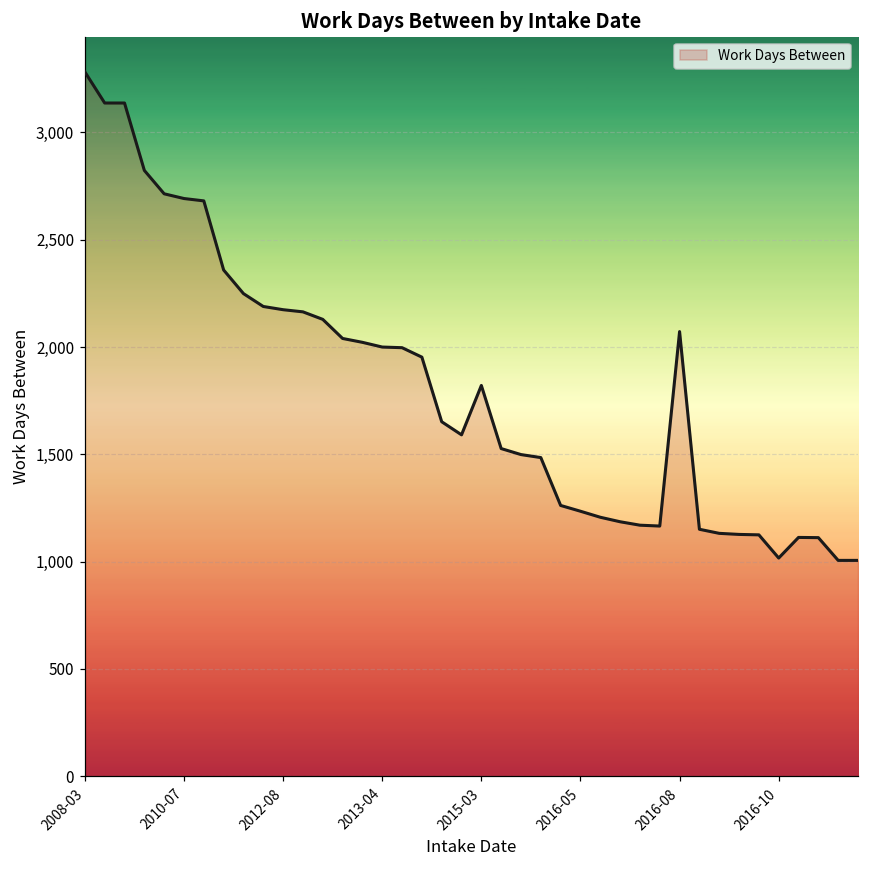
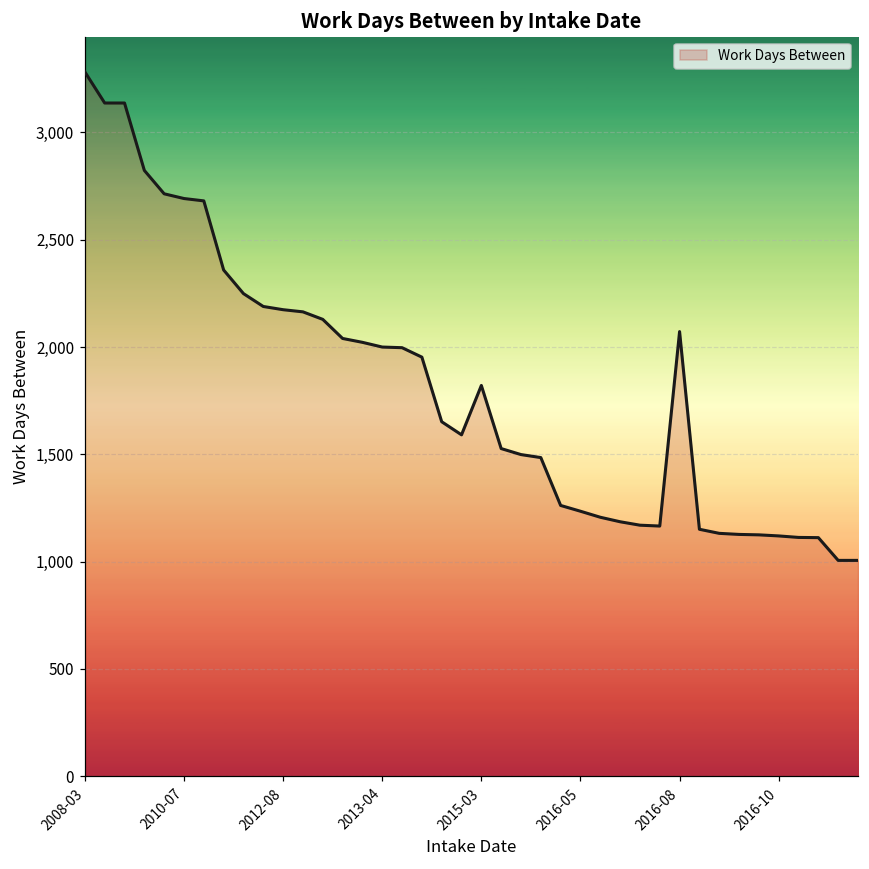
  {
    "2008-03": "3,280",
    "2010-07": "2,690",
    "2012-08": "2,170",
    "2013-04": "2,000",
    "2015-03": "1,820",
    "2016-05": "1,240",
    "2016-08": "2,070",
-   "2016-10": "1,020"
+   "2016-10": "1,120"
  }
